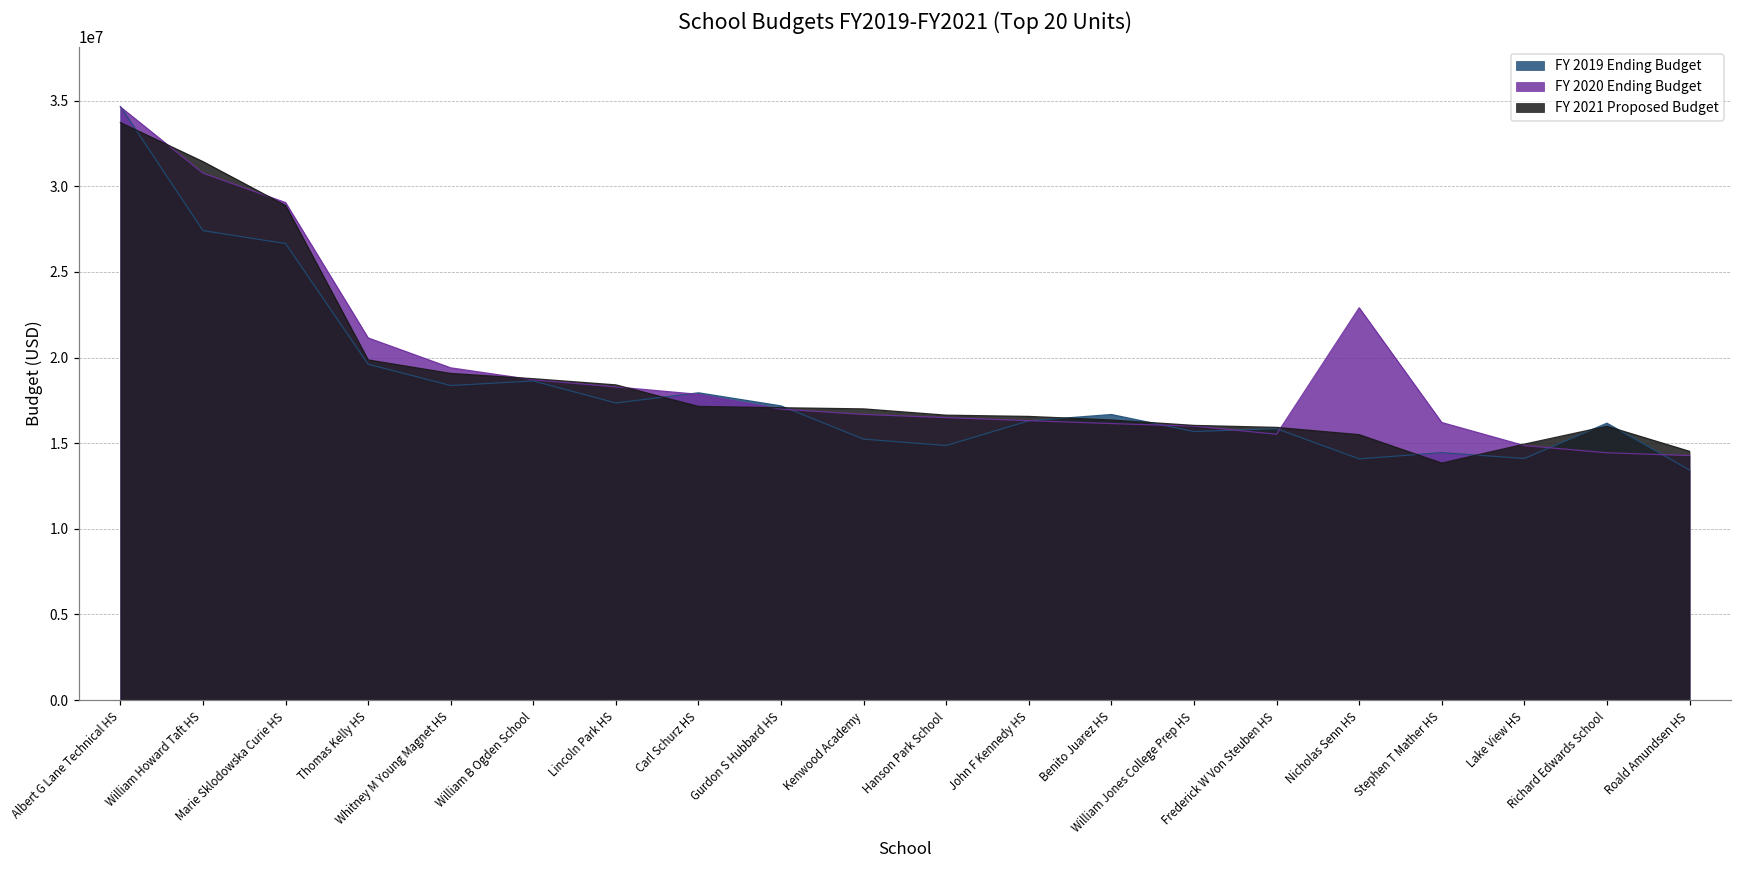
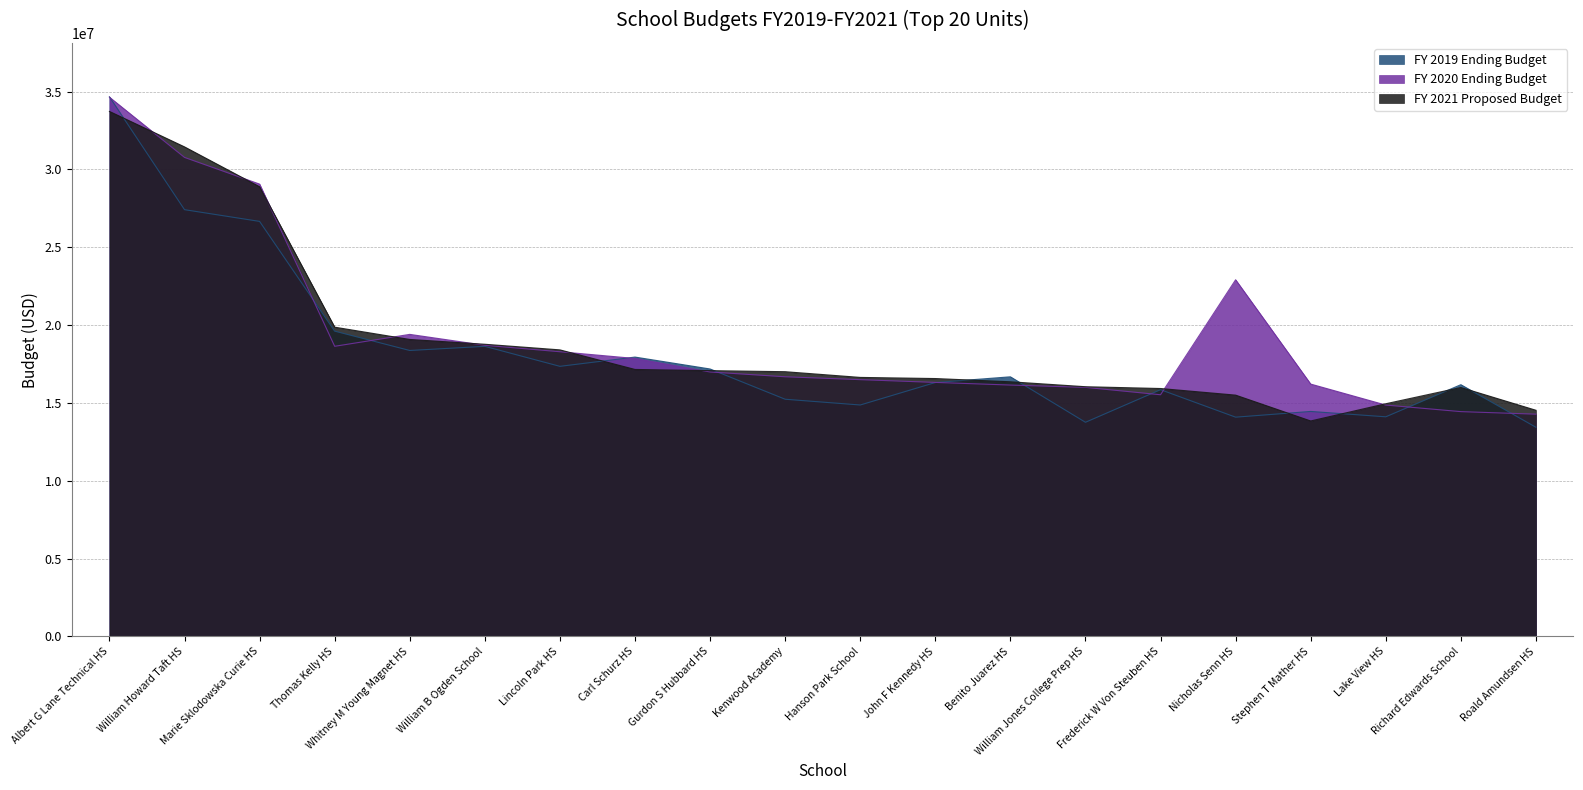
  {
    "FY 2019 Ending Budget": {
      "William Howard Taft HS": 27400000,
      "Marie Sklodowska Curie HS": 26700000,
      "Thomas Kelly HS": 19600000,
      "Whitney M Young Magnet HS": 18400000,
      "Lincoln Park HS": 17400000,
      "Kenwood Academy": 15200000,
      "Hanson Park School": 14900000,
      "Benito Juarez HS": 16700000,
-     "William Jones College Prep HS": 15700000,
+     "William Jones College Prep HS": 13800000,
      "Nicholas Senn HS": 14100000,
      "Stephen T Mather HS": 14500000,
      "Lake View HS": 14100000,
      "Richard Edwards School": 16200000,
      "Roald Amundsen HS": 13400000
    },
    "FY 2020 Ending Budget": {
      "William Howard Taft HS": 30800000,
      "Marie Sklodowska Curie HS": 29100000,
-     "Thomas Kelly HS": 21200000,
+     "Thomas Kelly HS": 18600000,
      "Whitney M Young Magnet HS": 19400000,
      "Kenwood Academy": 16700000,
      "Benito Juarez HS": 16100000,
      "Frederick W Von Steuben HS": 15500000,
      "Nicholas Senn HS": 22900000,
      "Stephen T Mather HS": 16200000,
      "Richard Edwards School": 14400000,
      "Roald Amundsen HS": 14300000
    },
    "FY 2021 Proposed Budget": {
      "Albert G Lane Technical HS": 33700000,
      "William Howard Taft HS": 31400000,
      "Marie Sklodowska Curie HS": 28900000,
      "Thomas Kelly HS": 19900000,
      "Whitney M Young Magnet HS": 19100000,
      "Carl Schurz HS": 17200000,
      "Kenwood Academy": 17000000,
      "John F Kennedy HS": 16600000,
      "Benito Juarez HS": 16400000,
      "Nicholas Senn HS": 15500000,
      "Stephen T Mather HS": 13800000,
      "Richard Edwards School": 16000000,
      "Roald Amundsen HS": 14500000
    }
  }
